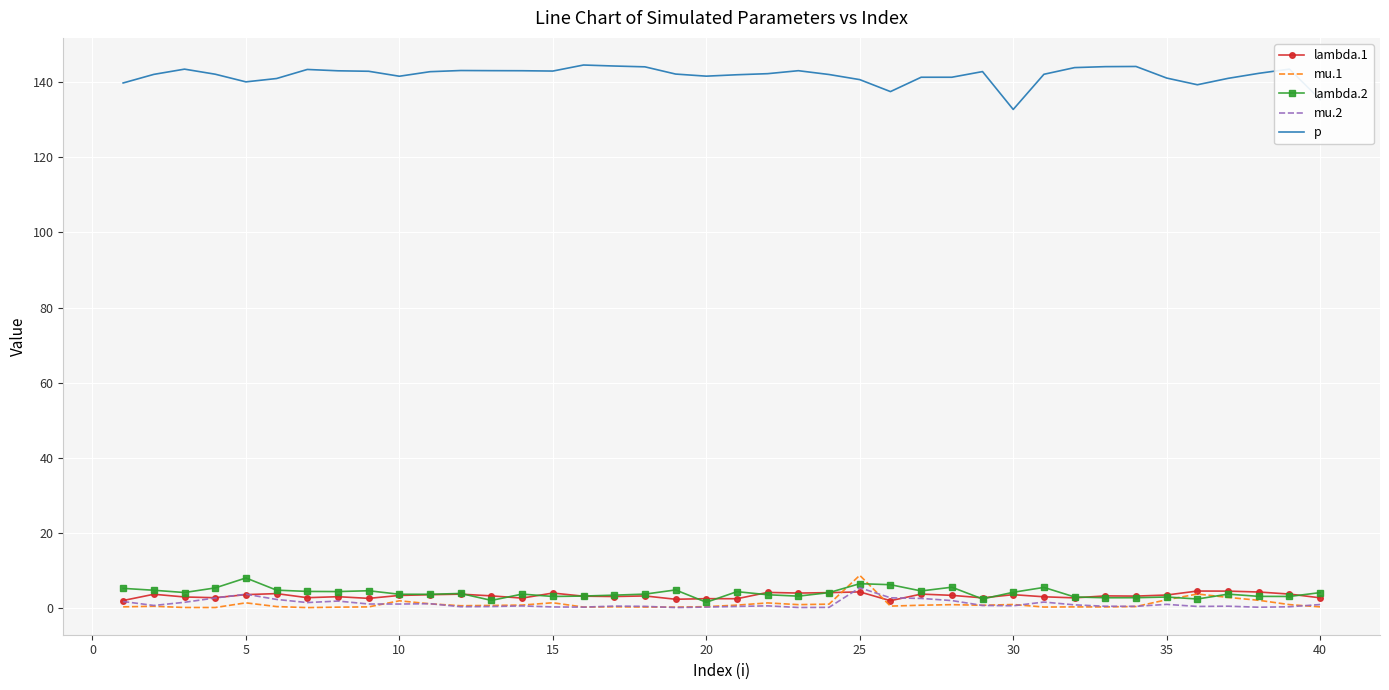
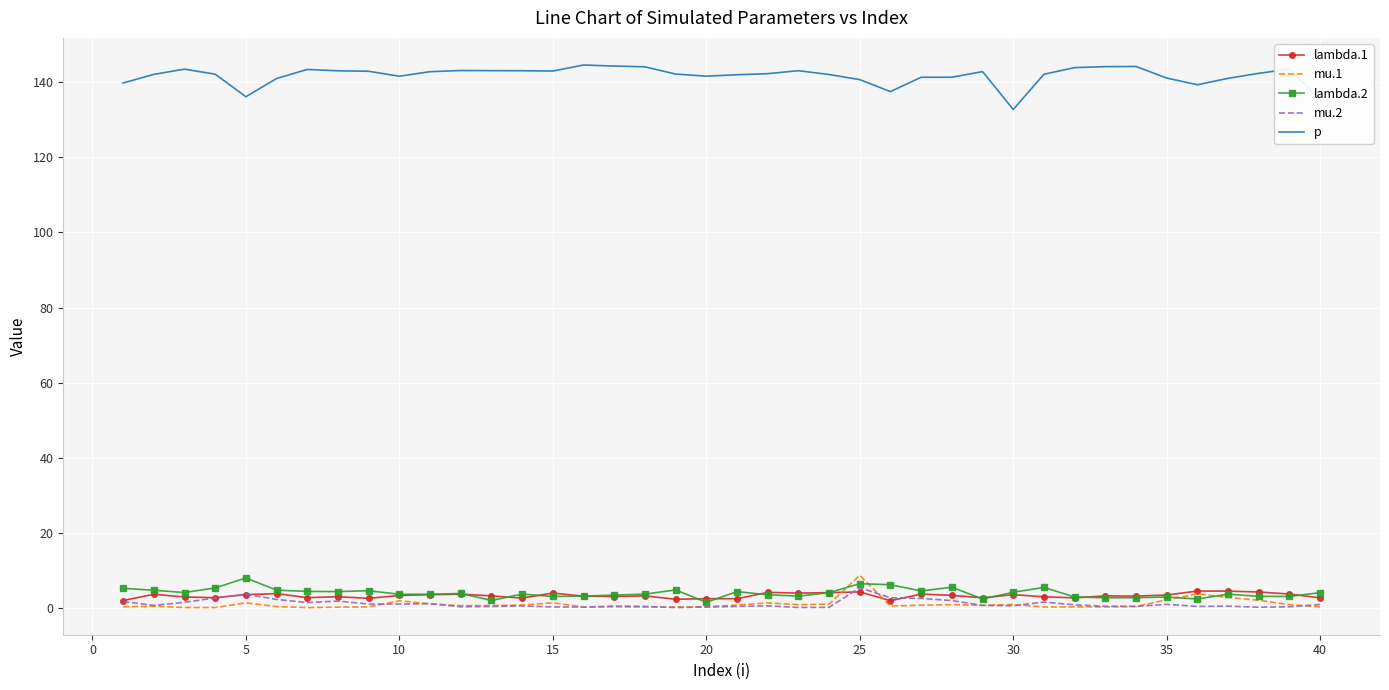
  {
    "lambda.1": {
      "15": 4,
      "20": 2,
      "25": 4,
      "40": 3
    },
    "mu.1": {
      "5": 1,
      "10": 2,
      "15": 1,
      "25": 9,
      "35": 2
    },
    "lambda.2": {
      "5": 8,
      "15": 3,
      "20": 1,
      "25": 6,
      "40": 4
    },
    "mu.2": {
      "10": 1,
      "15": 0,
      "25": 5,
      "35": 1
    },
    "p": {
-     "5": 140,
+     "5": 136,
      "10": 142,
      "15": 143,
      "20": 142,
      "25": 141,
      "30": 133,
      "35": 141
    }
  }
